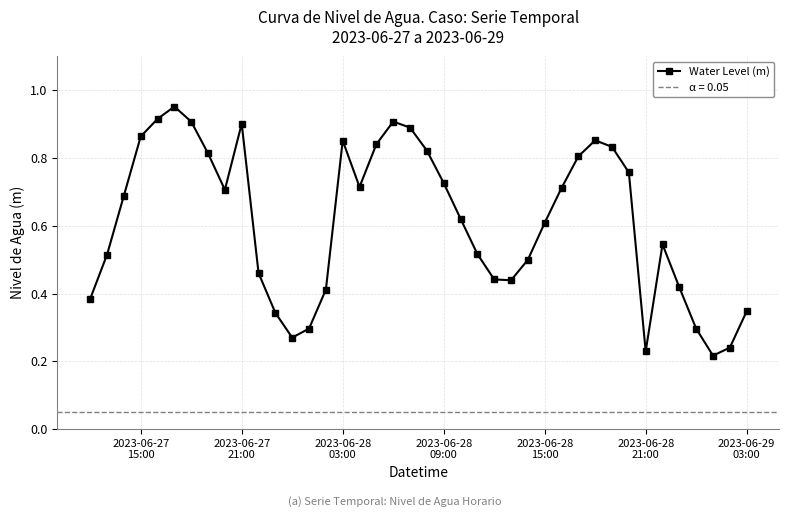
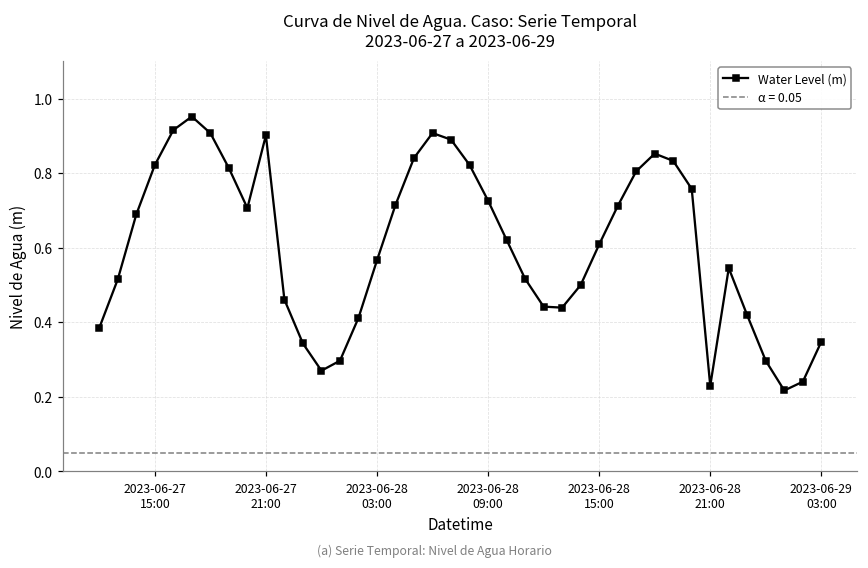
  {
-   "2023-06-27 15:00": 0.86,
+   "2023-06-27 15:00": 0.82,
    "2023-06-27 21:00": 0.90,
-   "2023-06-28 03:00": 0.85,
+   "2023-06-28 03:00": 0.57,
    "2023-06-28 09:00": 0.73,
    "2023-06-28 15:00": 0.61,
    "2023-06-28 21:00": 0.23,
    "2023-06-29 03:00": 0.35
  }
